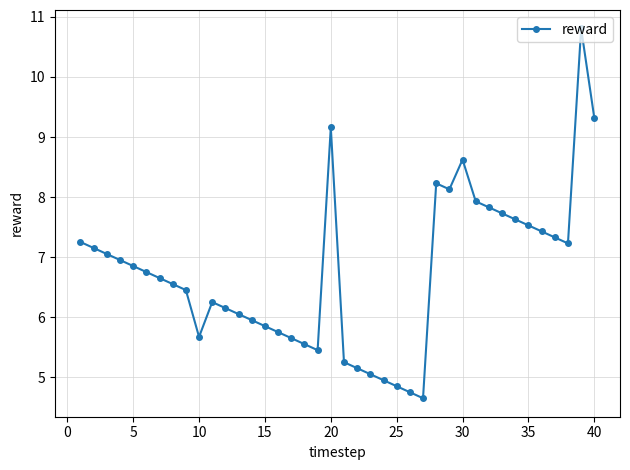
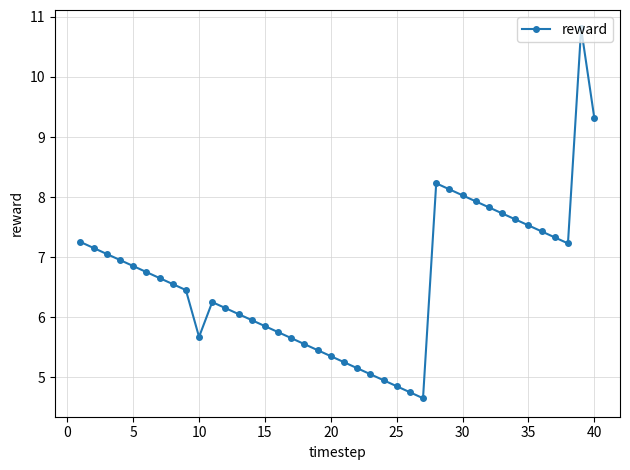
  {
    "5": 6.9,
    "10": 5.7,
    "15": 5.9,
-   "20": 9.2,
+   "20": 5.4,
    "25": 4.9,
-   "30": 8.6,
+   "30": 8.0,
    "35": 7.5,
    "40": 9.3
  }
